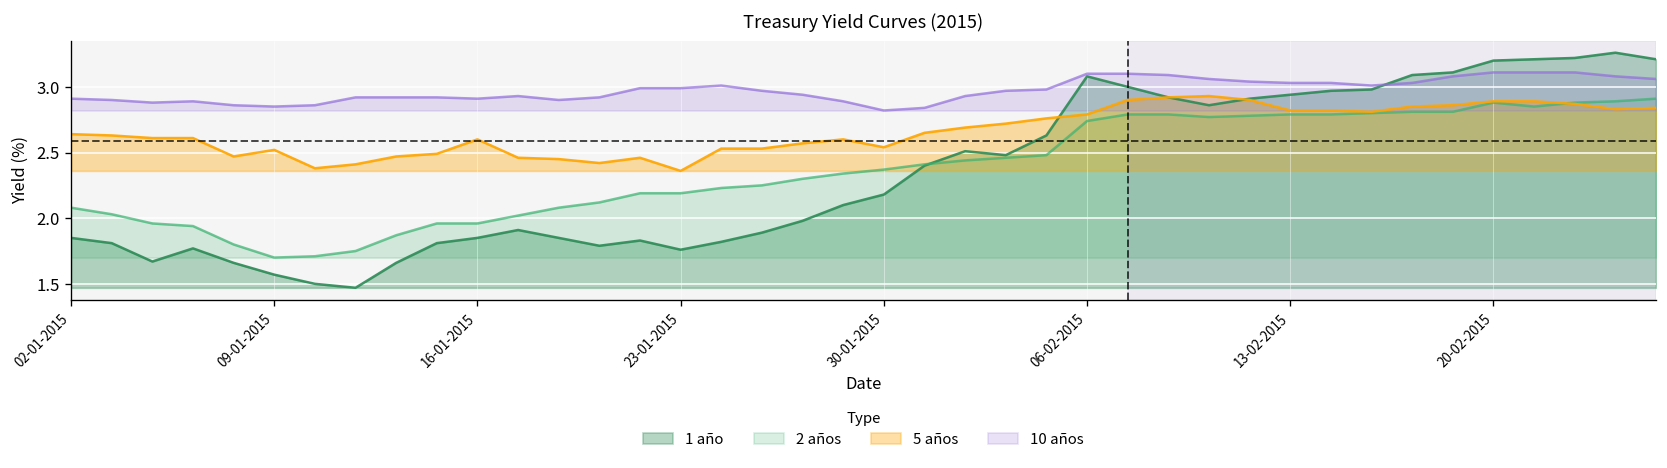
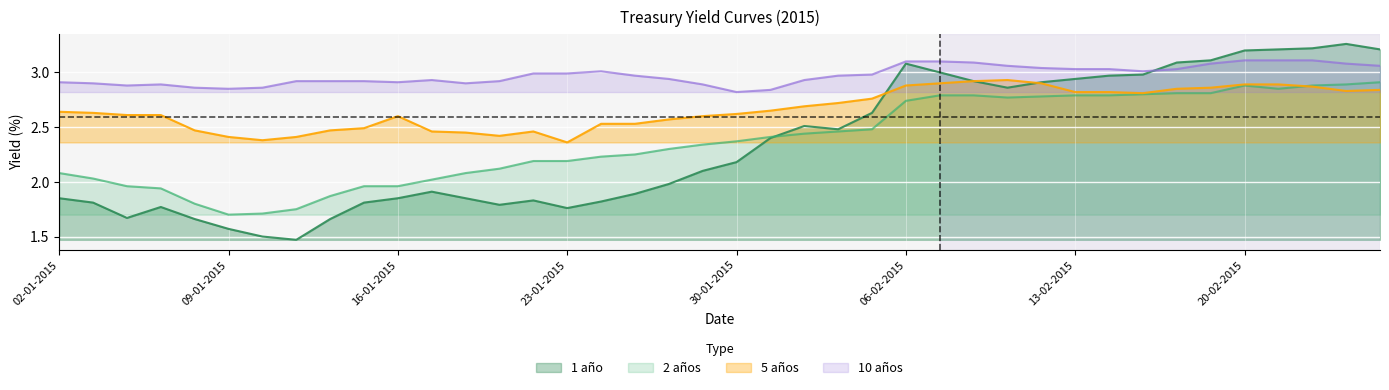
  {
    "5 años": {
      "02-01-2015": 2.64,
-     "09-01-2015": 2.52,
+     "09-01-2015": 2.41,
      "16-01-2015": 2.60,
      "23-01-2015": 2.36,
-     "30-01-2015": 2.54,
-     "06-02-2015": 2.79,
+     "30-01-2015": 2.62,
+     "06-02-2015": 2.88,
      "13-02-2015": 2.82
    }
  }
